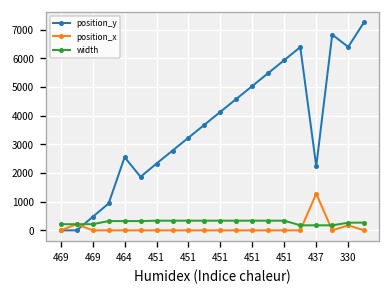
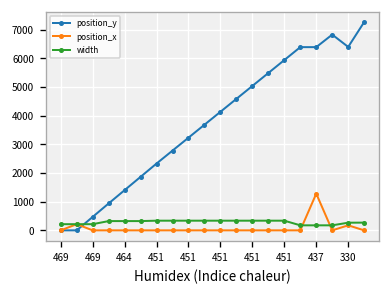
  {
    "position_y": {
-     "464": 2600,
-     "437": 2200,
+     "464": 1400,
+     "437": 6400,
      "330": 6400
    },
    "position_x": {
      "464": 0,
      "437": 1300
    },
    "width": {
      "464": 300,
      "437": 200
    }
  }
